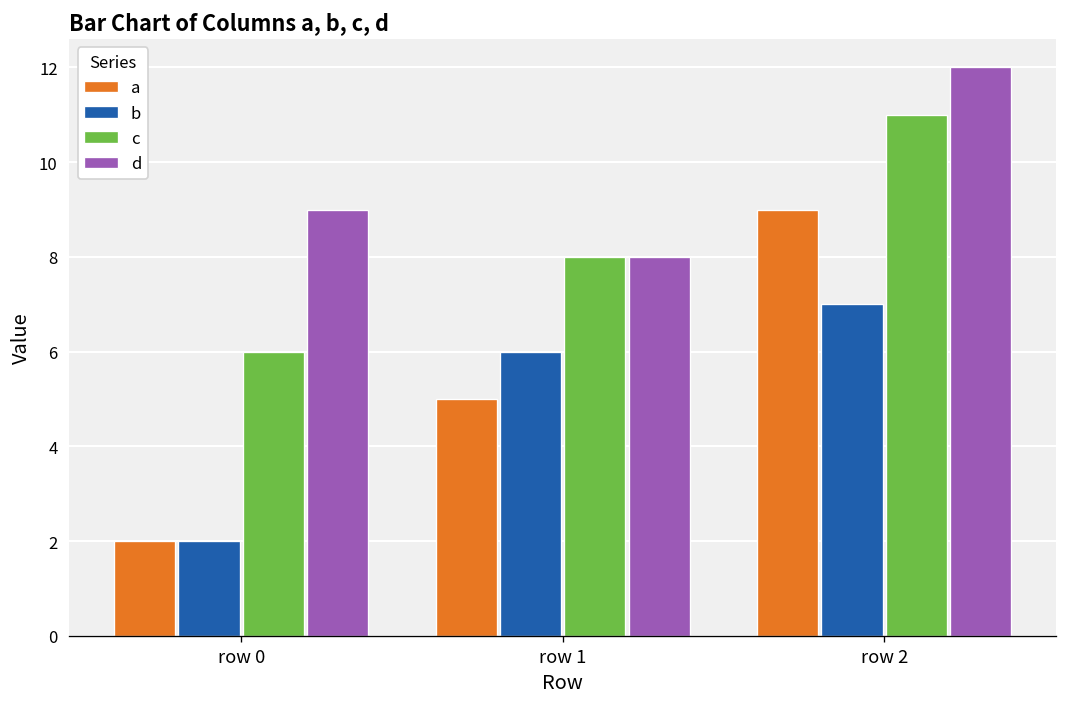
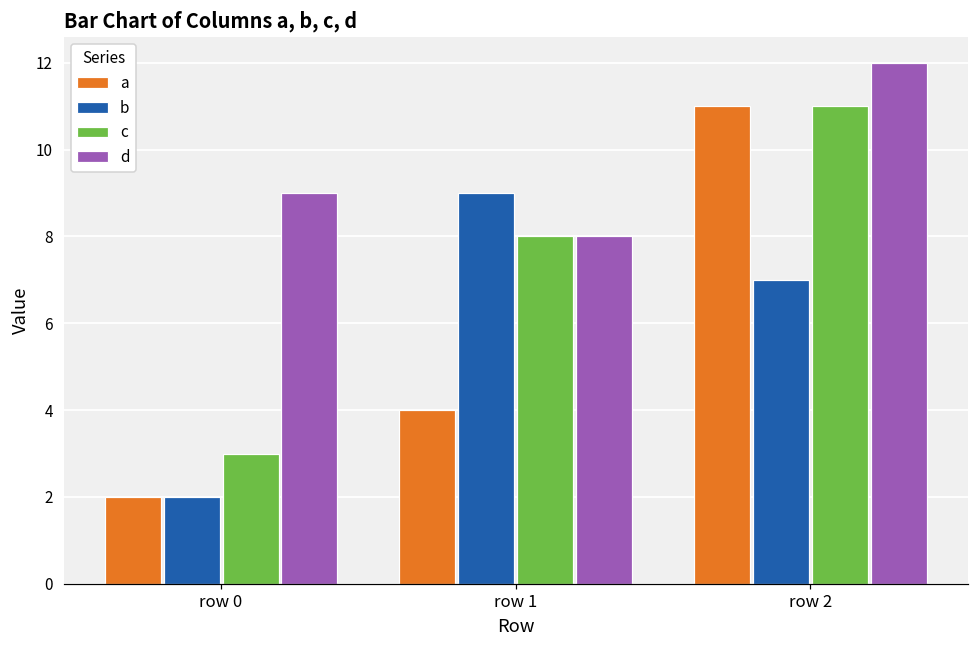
  {
    "a": {
      "row 0": 2,
-     "row 1": 5,
-     "row 2": 9
+     "row 1": 4,
+     "row 2": 11
    },
    "b": {
      "row 0": 2,
-     "row 1": 6,
+     "row 1": 9,
      "row 2": 7
    },
    "c": {
-     "row 0": 6,
+     "row 0": 3,
      "row 1": 8,
      "row 2": 11
    },
    "d": {
      "row 0": 9,
      "row 1": 8,
      "row 2": 12
    }
  }
